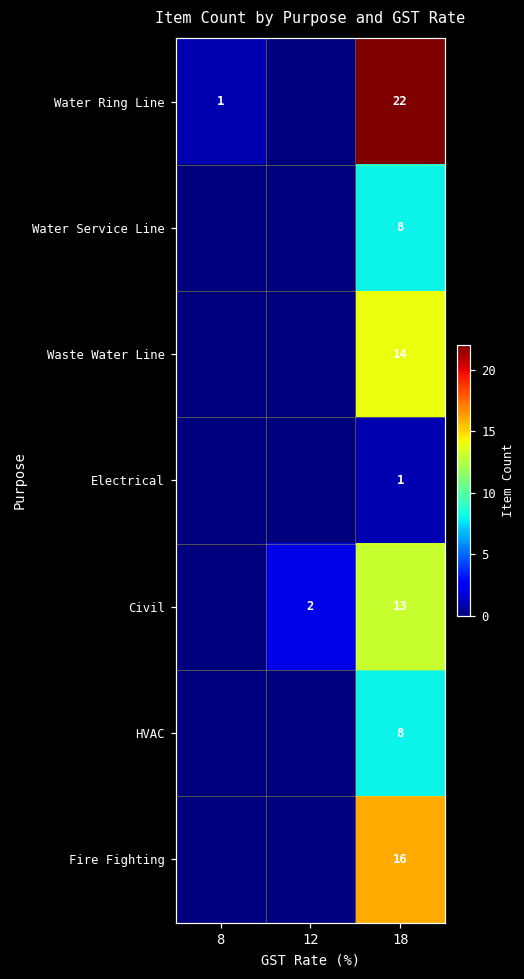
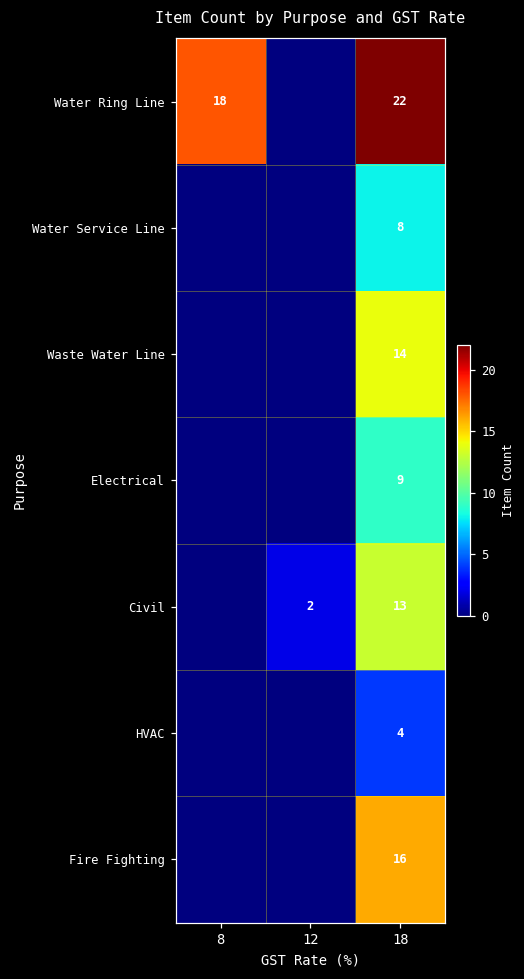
  {
    "Water Ring Line": {
-     "8": 1,
+     "8": 18,
      "18": 22
    },
    "Water Service Line": {
      "18": 8
    },
    "Waste Water Line": {
      "18": 14
    },
    "Electrical": {
-     "18": 1
+     "18": 9
    },
    "Civil": {
      "12": 2,
      "18": 13
    },
    "HVAC": {
-     "18": 8
+     "18": 4
    },
    "Fire Fighting": {
      "18": 16
    }
  }
